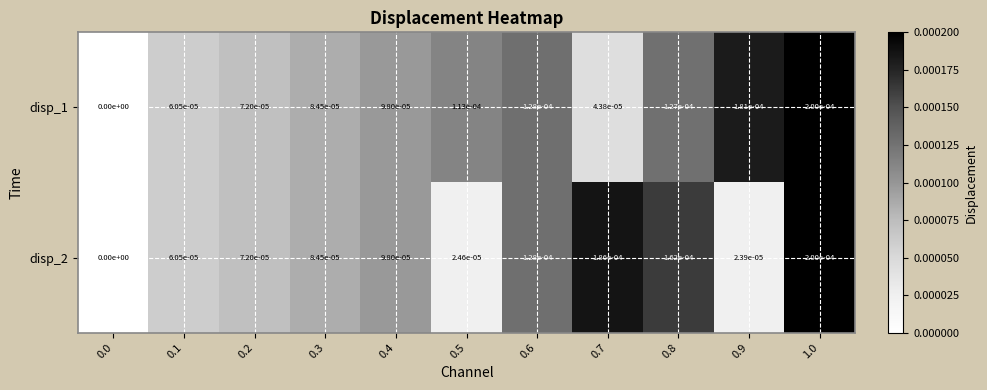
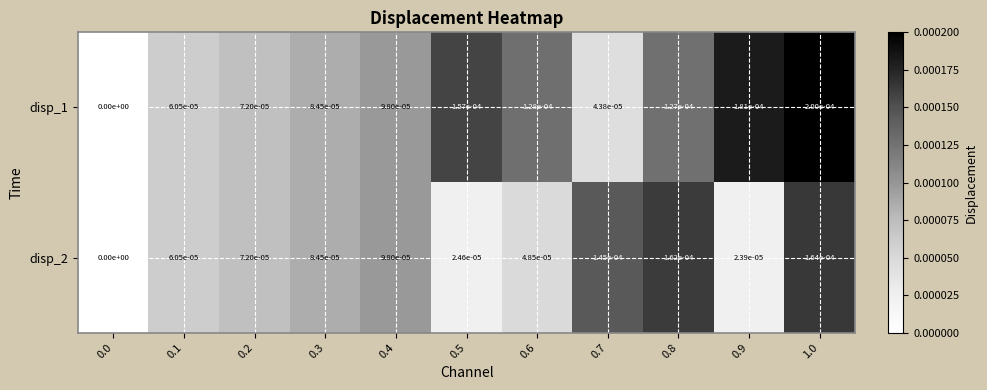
  {
    "disp_1": {
      "0.0": "0.00e+00",
      "0.1": "6.05e-05",
      "0.2": "7.20e-05",
      "0.3": "8.45e-05",
      "0.4": "9.80e-05",
-     "0.5": "1.13e-04",
+     "0.5": "1.57e-04",
      "0.6": "1.28e-04",
      "0.7": "4.38e-05",
      "0.8": "1.27e-04",
      "0.9": "1.81e-04",
      "1.0": "2.00e-04"
    },
    "disp_2": {
      "0.0": "0.00e+00",
      "0.1": "6.05e-05",
      "0.2": "7.20e-05",
      "0.3": "8.45e-05",
      "0.4": "9.80e-05",
      "0.5": "2.46e-05",
-     "0.6": "1.28e-04",
-     "0.7": "1.86e-04",
+     "0.6": "4.85e-05",
+     "0.7": "1.45e-04",
      "0.8": "1.62e-04",
      "0.9": "2.39e-05",
-     "1.0": "2.00e-04"
+     "1.0": "1.64e-04"
    }
  }
